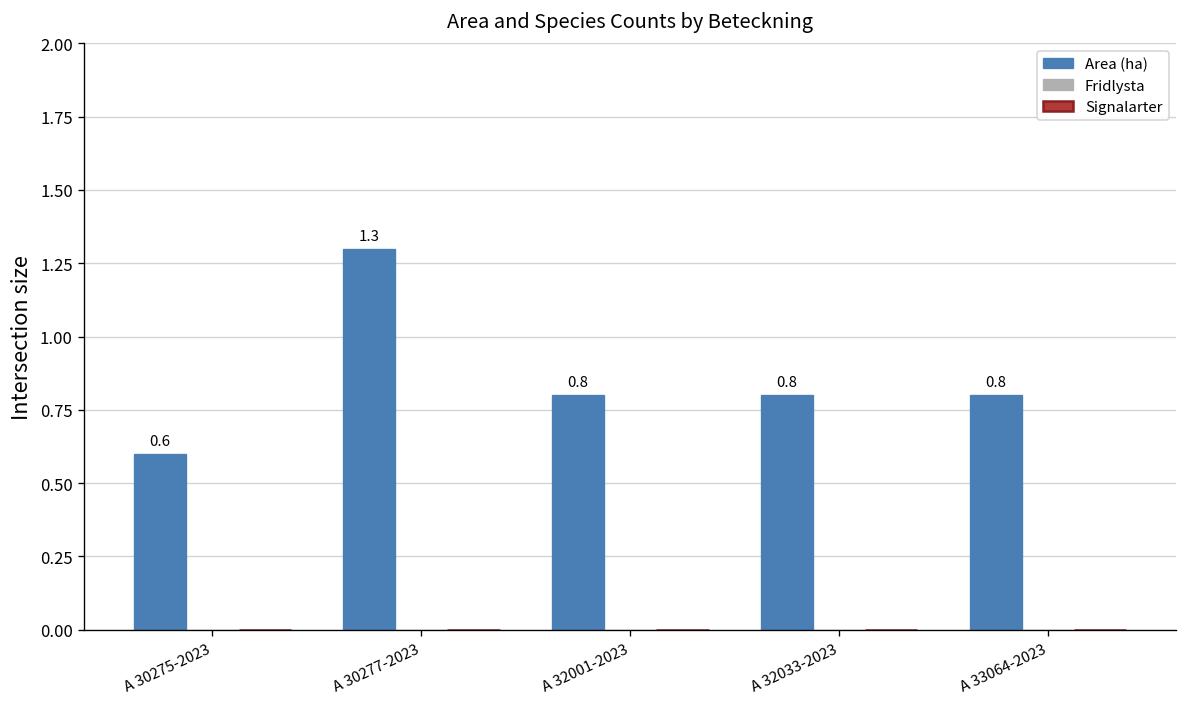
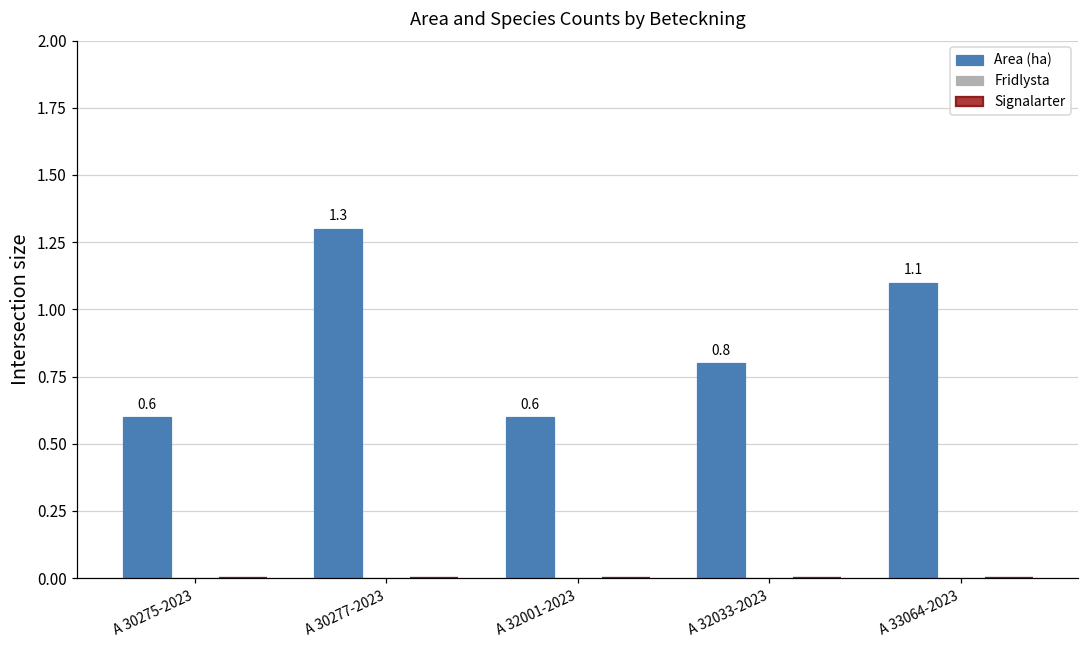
  {
    "Area (ha)": {
      "A 30275-2023": 0.6,
      "A 30277-2023": 1.3,
-     "A 32001-2023": 0.8,
+     "A 32001-2023": 0.6,
      "A 32033-2023": 0.8,
-     "A 33064-2023": 0.8
+     "A 33064-2023": 1.1
    },
    "Fridlysta": {
      "A 30275-2023": 0.00,
      "A 30277-2023": 0.00,
      "A 32001-2023": 0.00,
      "A 32033-2023": 0.00,
      "A 33064-2023": 0.00
    },
    "Signalarter": {
      "A 30275-2023": 0.00,
      "A 30277-2023": 0.00,
      "A 32001-2023": 0.00,
      "A 32033-2023": 0.00,
      "A 33064-2023": 0.00
    }
  }
